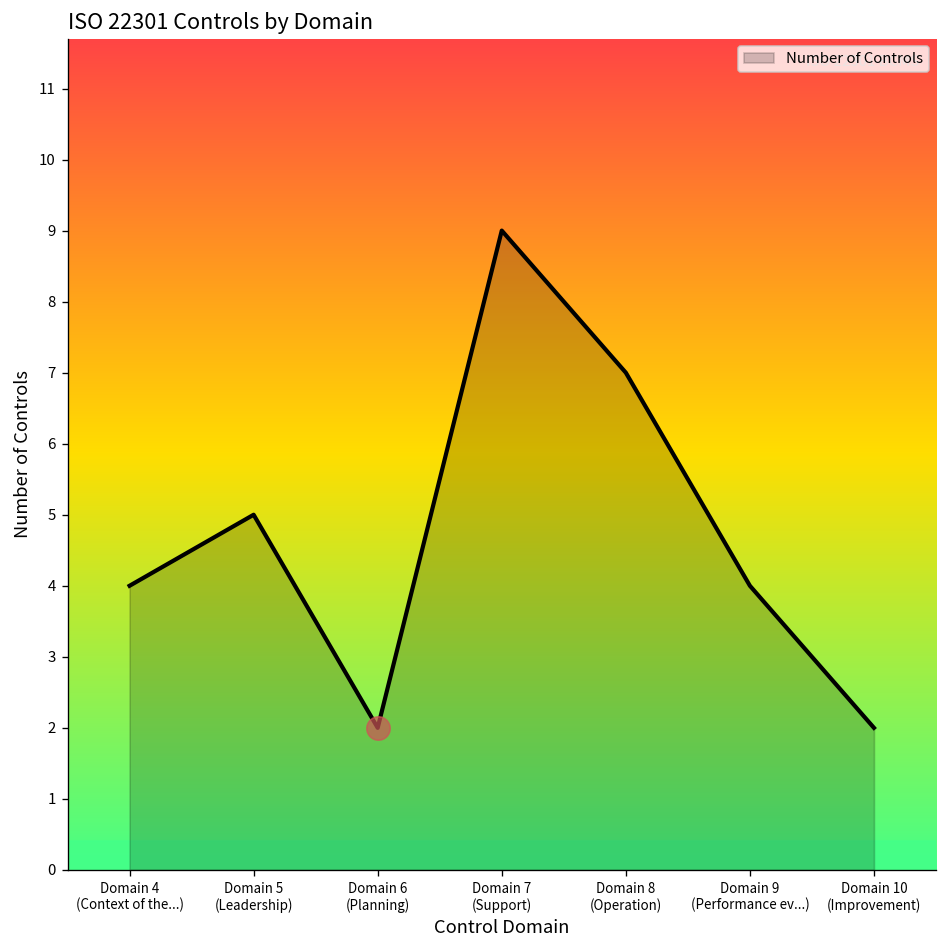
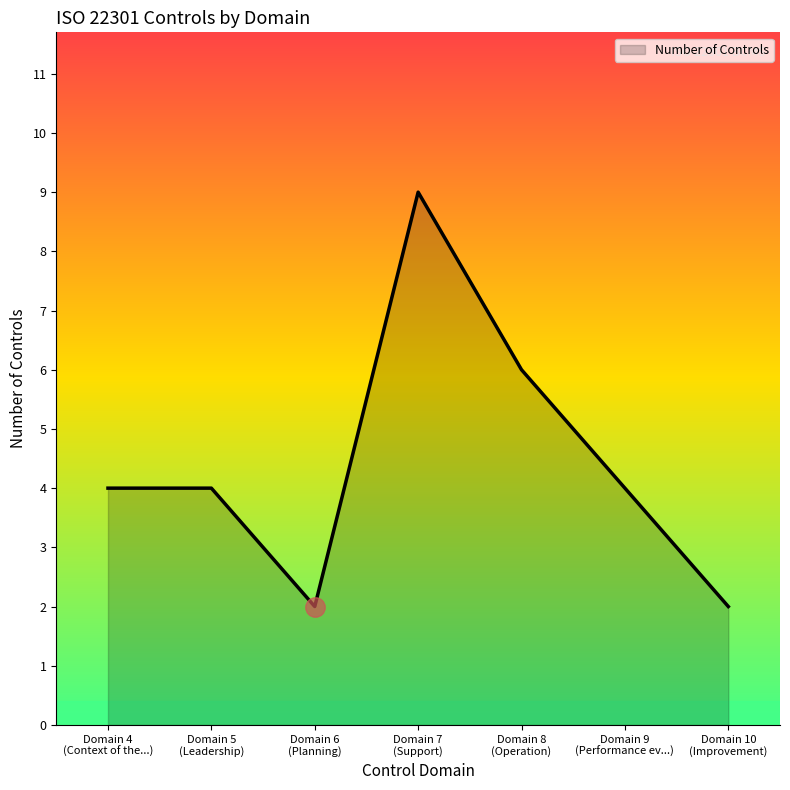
  {
    "Number of Controls": {
      "Domain 4 (Context of the...)": 4,
-     "Domain 5 (Leadership)": 5,
+     "Domain 5 (Leadership)": 4,
      "Domain 7 (Support)": 9,
-     "Domain 8 (Operation)": 7,
+     "Domain 8 (Operation)": 6,
      "Domain 9 (Performance ev...)": 4,
      "Domain 10 (Improvement)": 2
    }
  }
